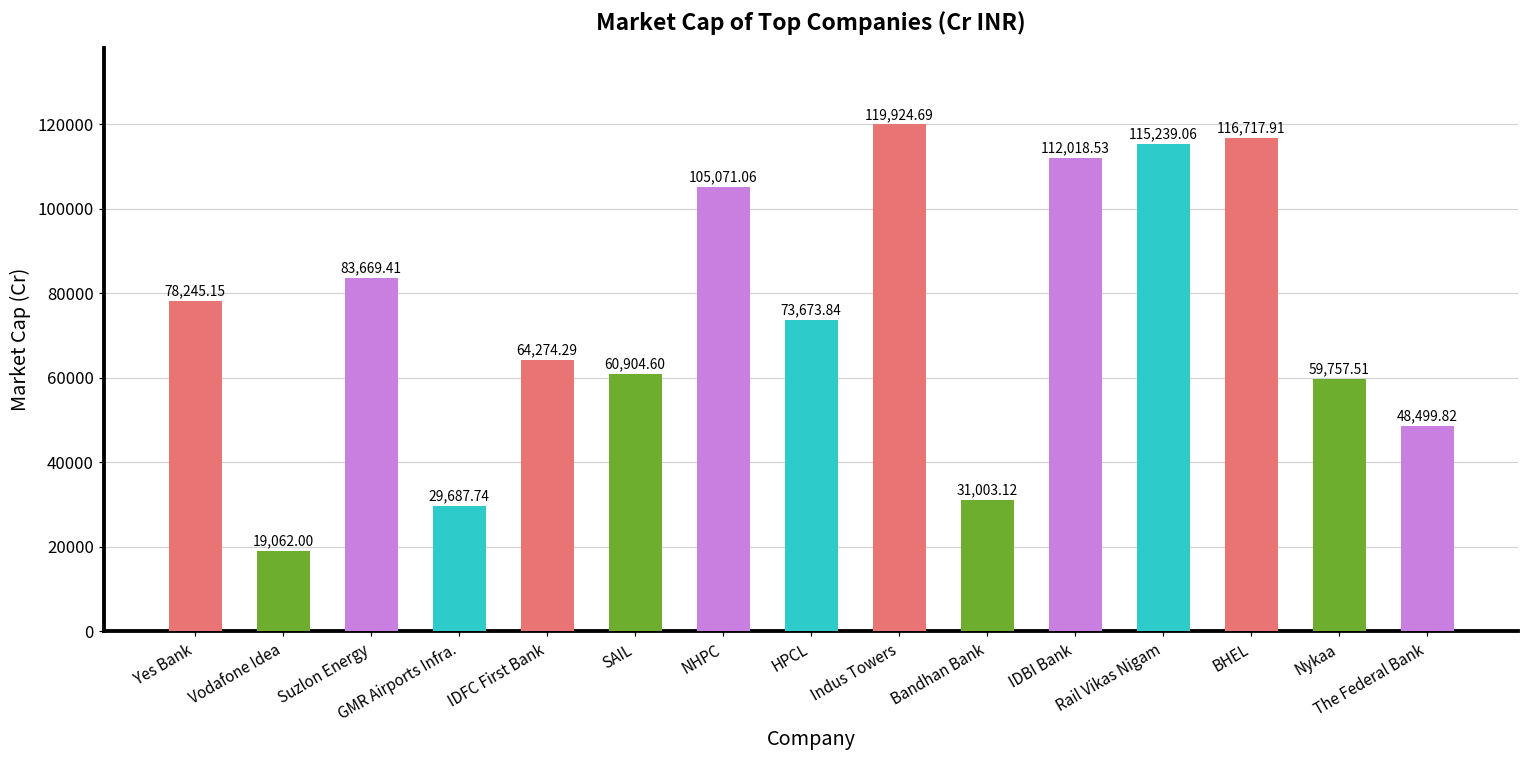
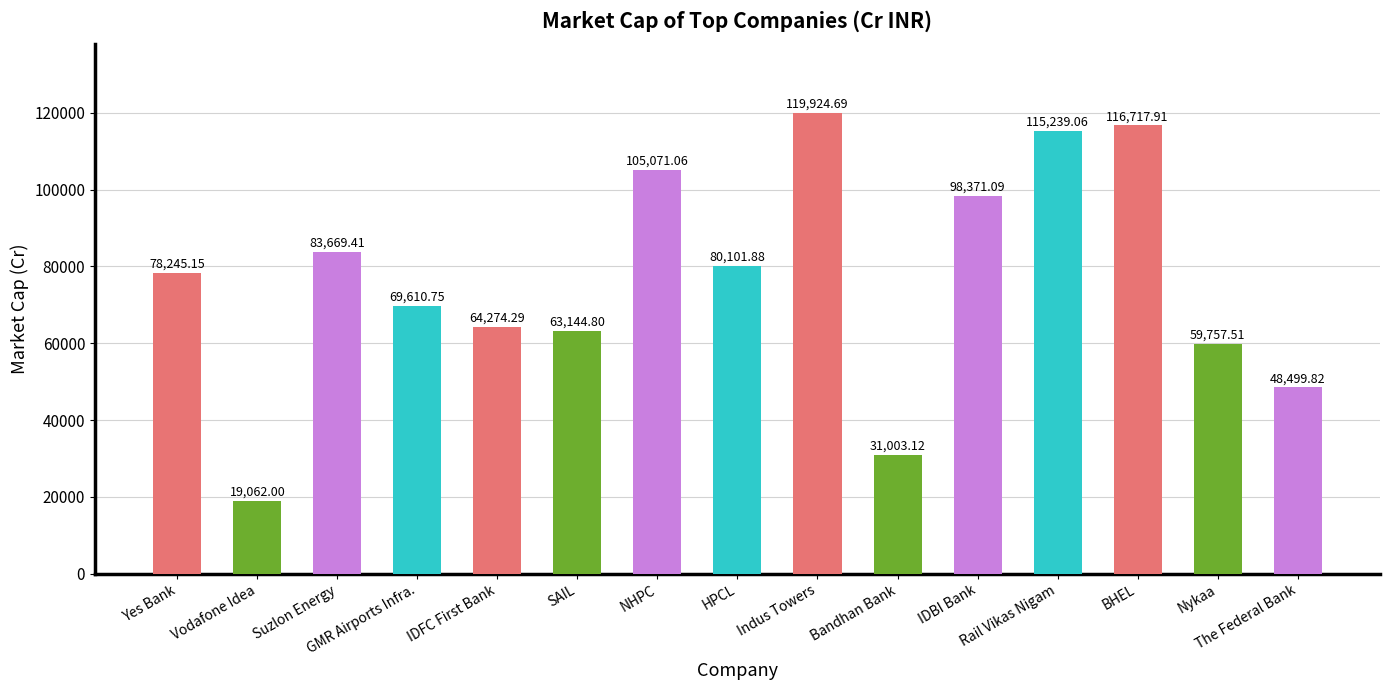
  {
    "Yes Bank": "78,245.15",
    "Vodafone Idea": "19,062.00",
    "Suzlon Energy": "83,669.41",
-   "GMR Airports Infra.": "29,687.74",
+   "GMR Airports Infra.": "69,610.75",
    "IDFC First Bank": "64,274.29",
-   "SAIL": "60,904.60",
+   "SAIL": "63,144.80",
    "NHPC": "105,071.06",
-   "HPCL": "73,673.84",
+   "HPCL": "80,101.88",
    "Indus Towers": "119,924.69",
    "Bandhan Bank": "31,003.12",
-   "IDBI Bank": "112,018.53",
+   "IDBI Bank": "98,371.09",
    "Rail Vikas Nigam": "115,239.06",
    "BHEL": "116,717.91",
    "Nykaa": "59,757.51",
    "The Federal Bank": "48,499.82"
  }
